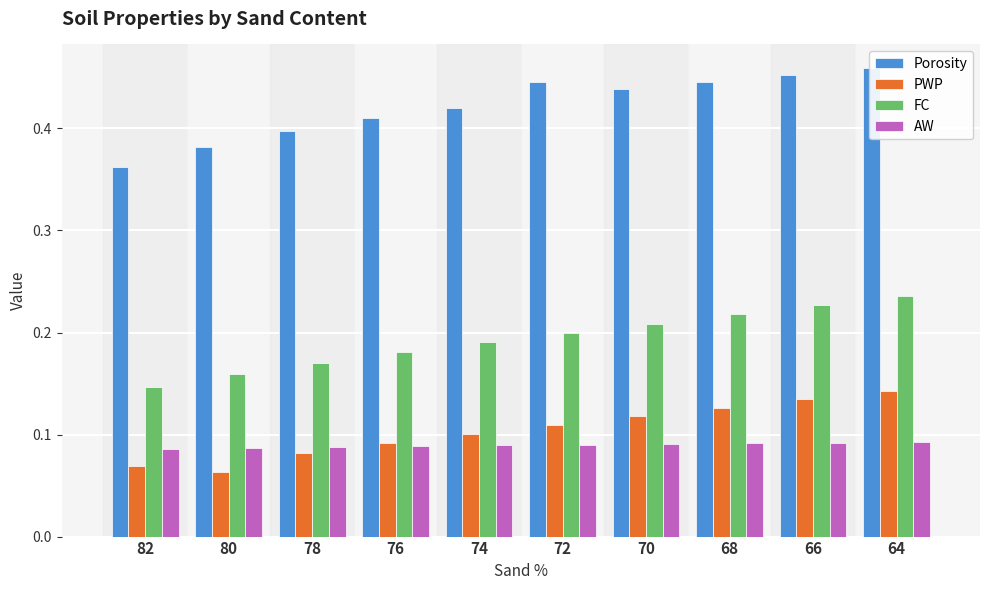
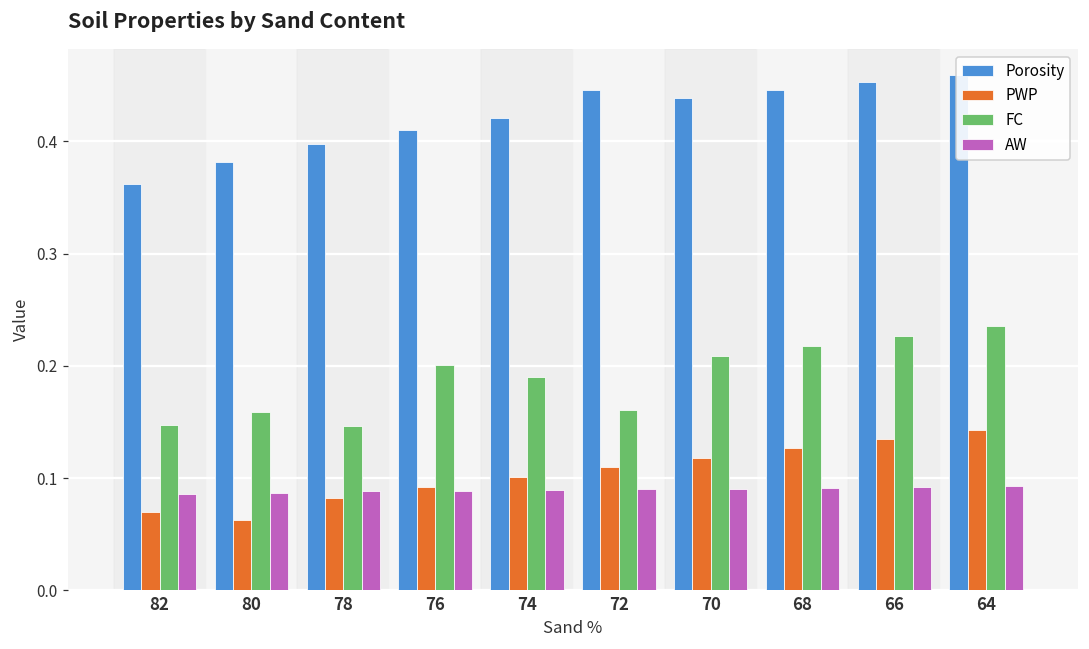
  {
    "Porosity": {
      "82": 0.362,
      "80": 0.382,
      "78": 0.397,
      "76": 0.410,
      "74": 0.420,
      "72": 0.445,
      "70": 0.438,
      "68": 0.446,
      "66": 0.453
    },
    "PWP": {
      "82": 0.069,
      "80": 0.063,
      "78": 0.082,
      "76": 0.092,
      "74": 0.101,
      "72": 0.110,
      "70": 0.118,
      "68": 0.126,
      "66": 0.135,
      "64": 0.143
    },
    "FC": {
      "82": 0.147,
      "80": 0.159,
-     "78": 0.170,
-     "76": 0.181,
+     "78": 0.146,
+     "76": 0.201,
      "74": 0.190,
-     "72": 0.200,
+     "72": 0.160,
      "70": 0.209,
      "68": 0.218,
      "66": 0.227,
      "64": 0.236
    },
    "AW": {
      "82": 0.085,
      "80": 0.087,
      "78": 0.088,
      "76": 0.089,
      "74": 0.089,
      "72": 0.090,
      "70": 0.091,
      "68": 0.091,
      "66": 0.092,
      "64": 0.093
    }
  }
